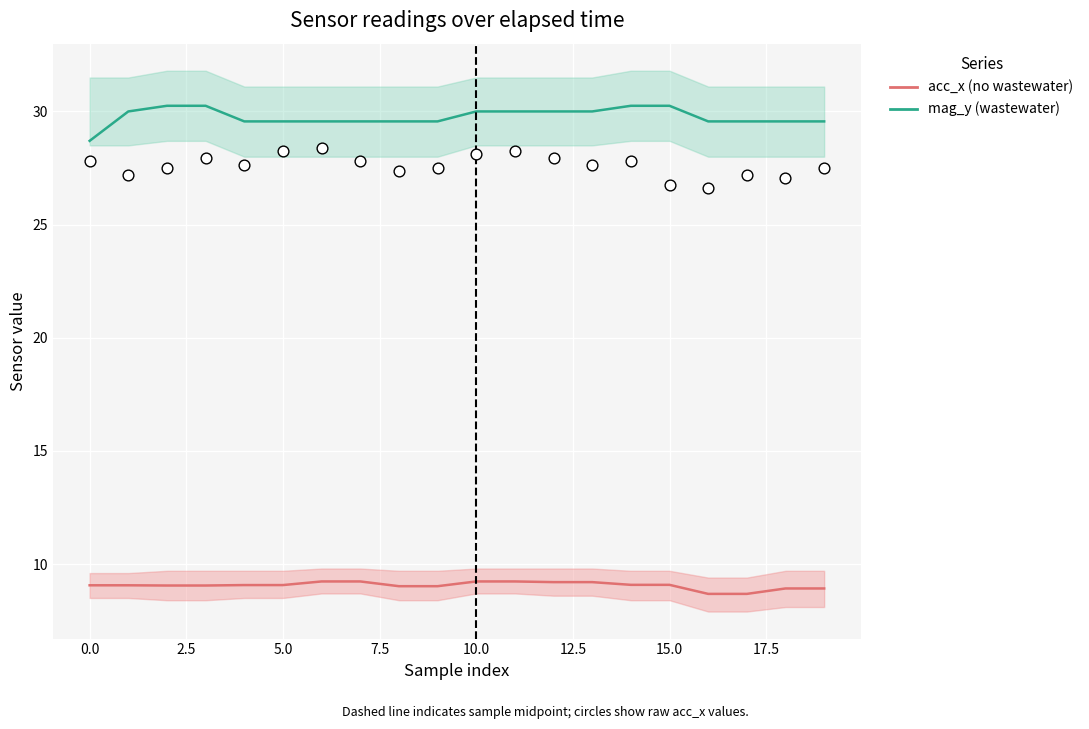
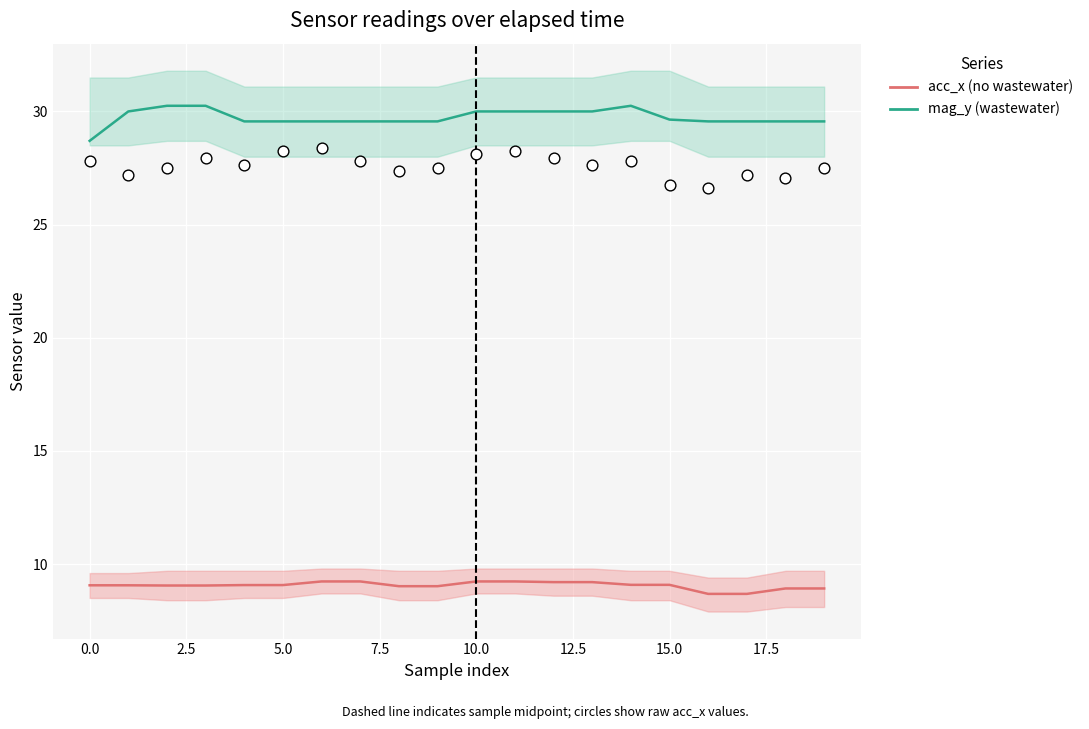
  {
    "mag_y (wastewater)": {
      "0.0": 28.7,
      "5.0": 29.6,
      "10.0": 30.0,
-     "15.0": 30.3
+     "15.0": 29.6
    }
  }
